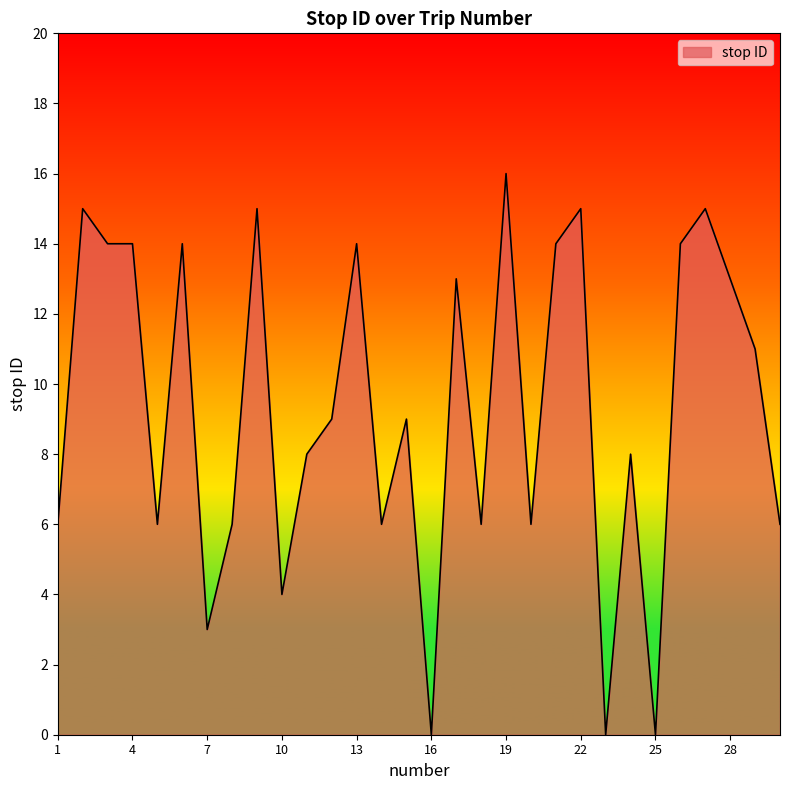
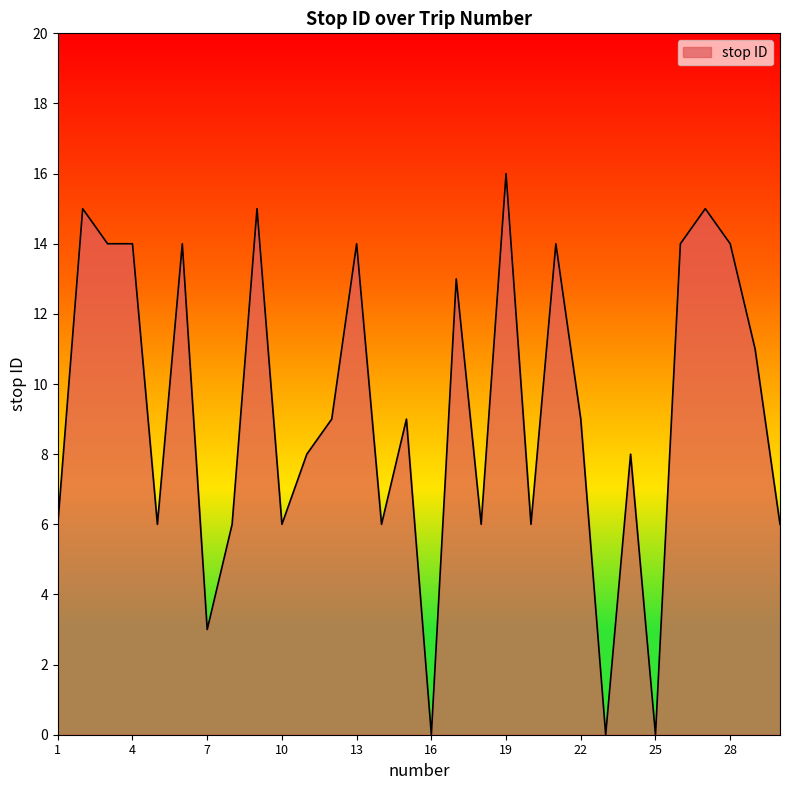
  {
    "1": 6,
    "4": 14,
    "7": 3,
-   "10": 4,
+   "10": 6,
    "13": 14,
    "16": 0,
    "19": 16,
-   "22": 15,
+   "22": 9,
    "25": 0,
-   "28": 13
+   "28": 14
  }
